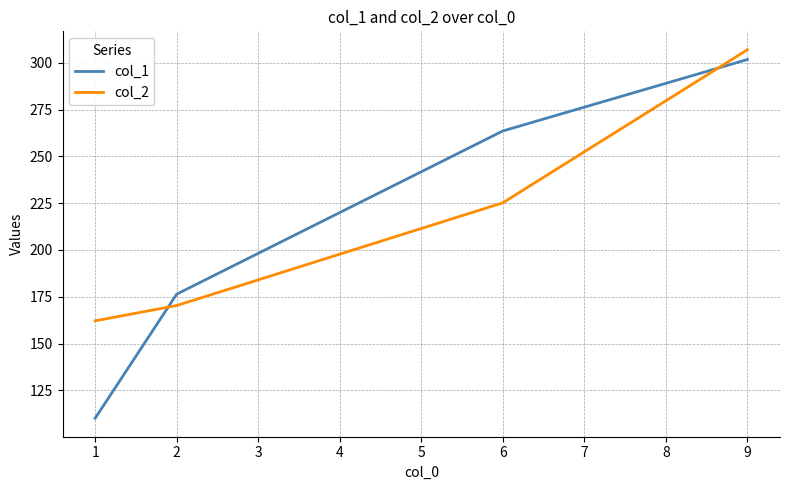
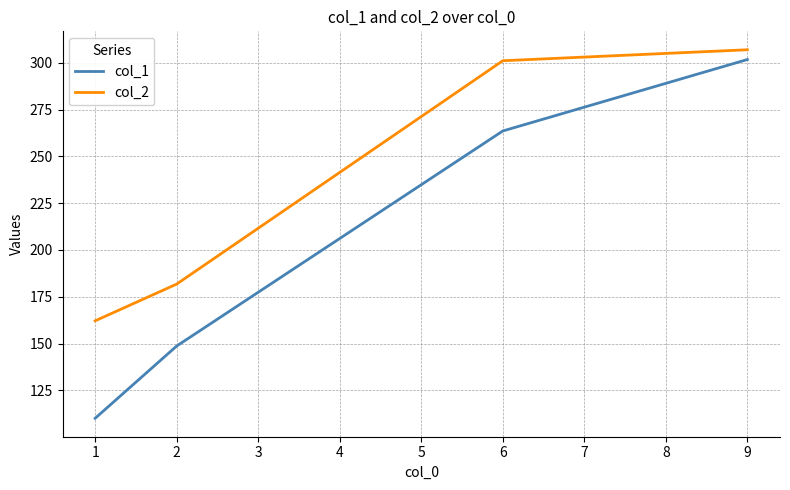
  {
    "col_1": {
      "1": 110,
-     "2": 176,
+     "2": 149,
      "6": 264,
      "9": 302
    },
    "col_2": {
      "1": 162,
-     "2": 170,
-     "6": 225,
+     "2": 182,
+     "6": 301,
      "9": 307
    }
  }
